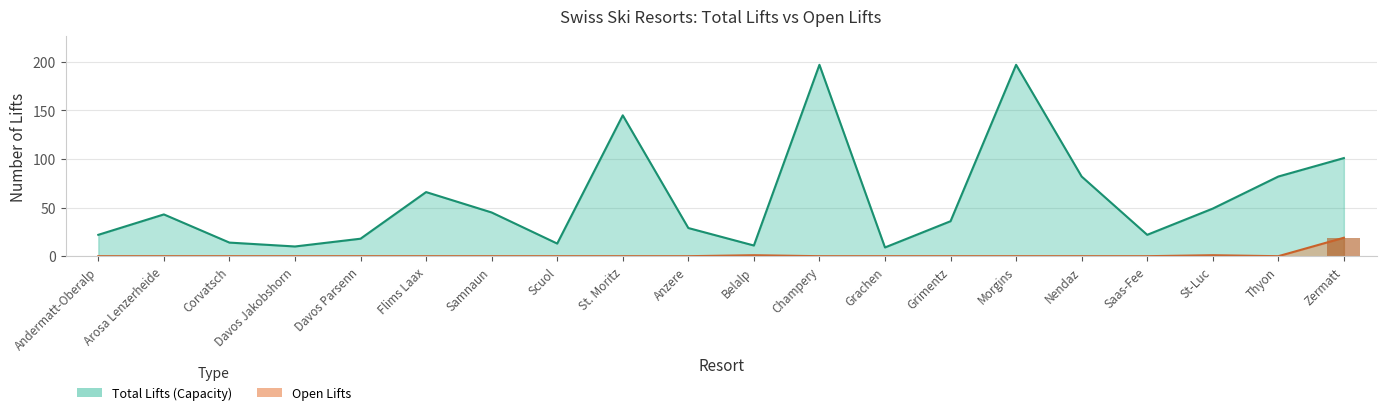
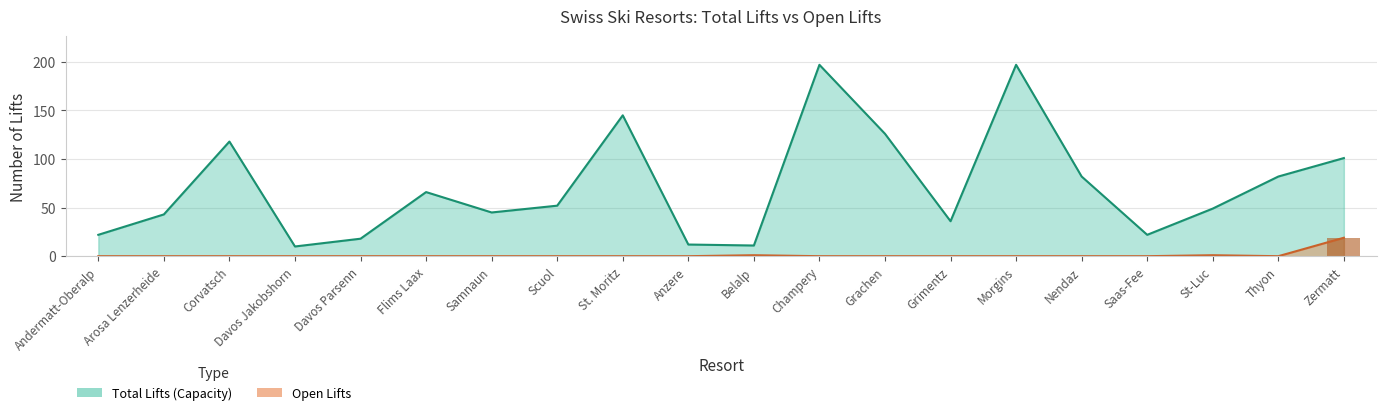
  {
    "Total Lifts (Capacity)": {
      "Andermatt-Oberalp": 20,
      "Arosa Lenzerheide": 40,
-     "Corvatsch": 10,
+     "Corvatsch": 120,
      "Davos Jakobshorn": 10,
      "Davos Parsenn": 20,
      "Flims Laax": 70,
      "Samnaun": 50,
-     "Scuol": 10,
+     "Scuol": 50,
      "St. Moritz": 150,
-     "Anzere": 30,
+     "Anzere": 10,
      "Belalp": 10,
      "Champery": 200,
-     "Grachen": 10,
+     "Grachen": 130,
      "Grimentz": 40,
      "Morgins": 200,
      "Nendaz": 80,
      "Saas-Fee": 20,
      "St-Luc": 50,
      "Thyon": 80,
      "Zermatt": 100
    },
    "Open Lifts": {
      "Andermatt-Oberalp": 0,
      "Arosa Lenzerheide": 0,
      "Corvatsch": 0,
      "Davos Jakobshorn": 0,
      "Davos Parsenn": 0,
      "Flims Laax": 0,
      "Samnaun": 0,
      "Scuol": 0,
      "St. Moritz": 0,
      "Anzere": 0,
      "Belalp": 0,
      "Champery": 0,
      "Grachen": 0,
      "Grimentz": 0,
      "Morgins": 0,
      "Nendaz": 0,
      "Saas-Fee": 0,
      "St-Luc": 0,
      "Thyon": 0,
      "Zermatt": 20
    }
  }
